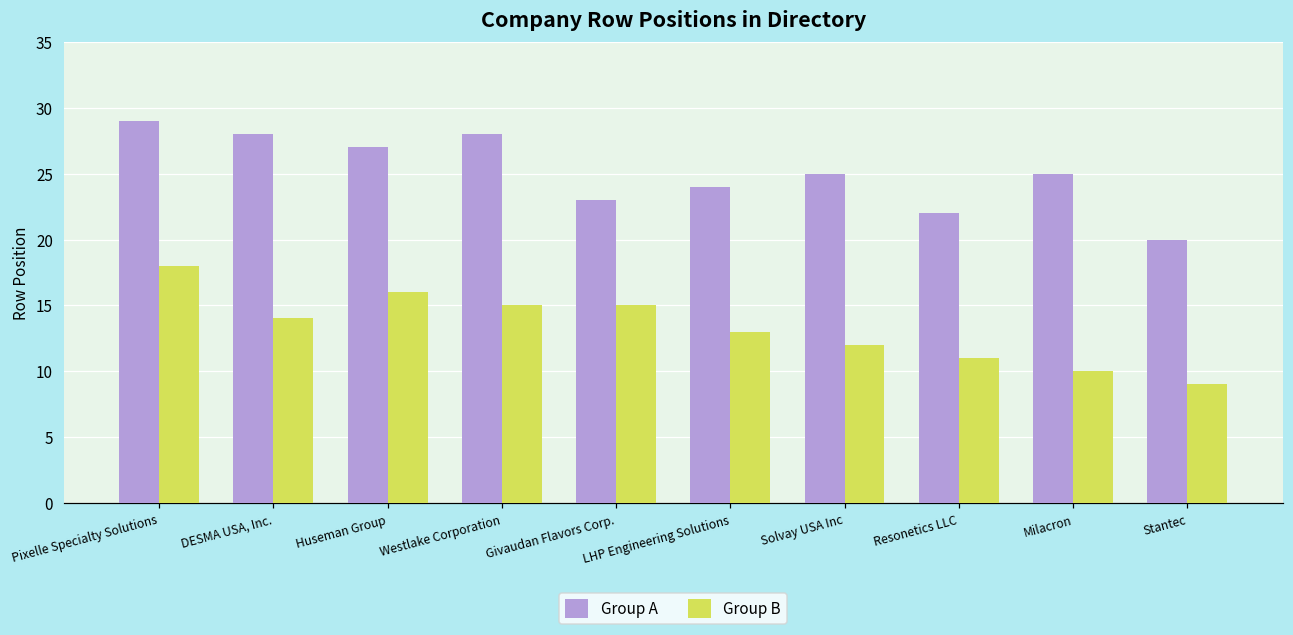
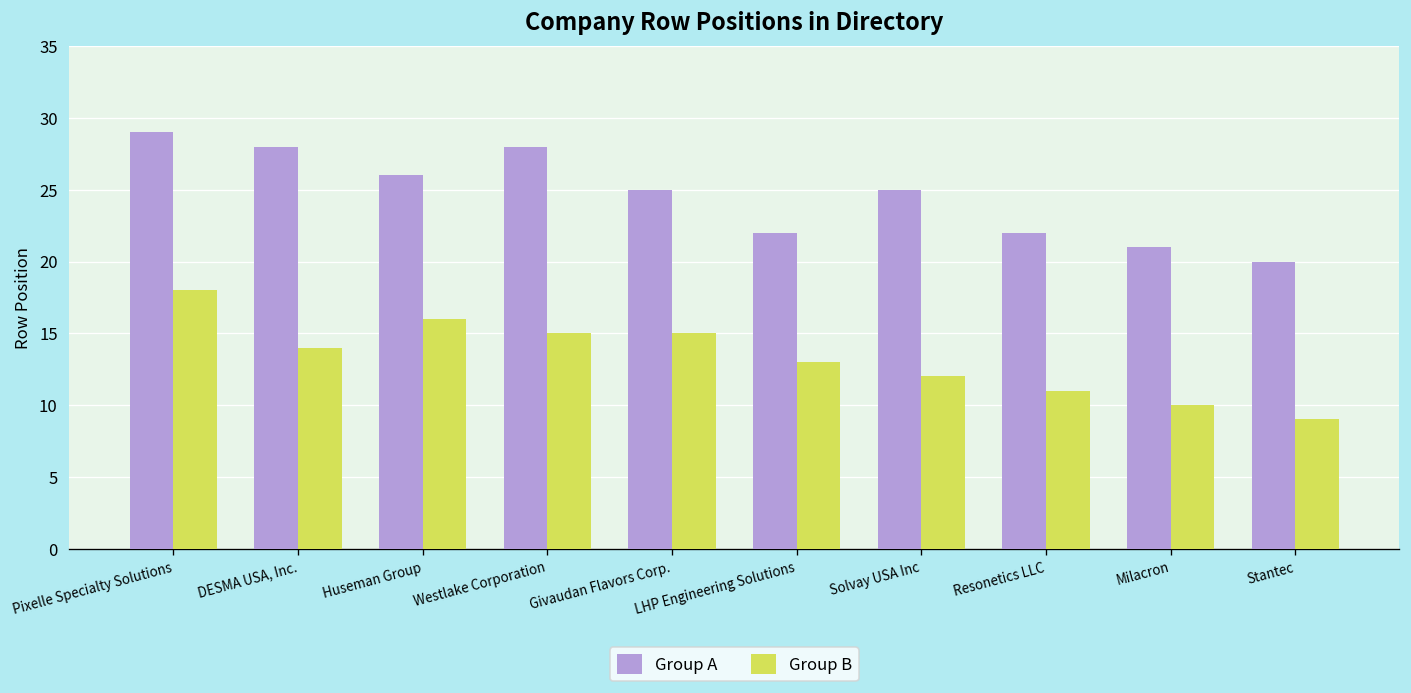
  {
    "Group A": {
      "Pixelle Specialty Solutions": 29,
      "DESMA USA, Inc.": 28,
-     "Huseman Group": 27,
+     "Huseman Group": 26,
      "Westlake Corporation": 28,
-     "Givaudan Flavors Corp.": 23,
-     "LHP Engineering Solutions": 24,
+     "Givaudan Flavors Corp.": 25,
+     "LHP Engineering Solutions": 22,
      "Solvay USA Inc": 25,
      "Resonetics LLC": 22,
-     "Milacron": 25,
+     "Milacron": 21,
      "Stantec": 20
    },
    "Group B": {
      "Pixelle Specialty Solutions": 18,
      "DESMA USA, Inc.": 14,
      "Huseman Group": 16,
      "Westlake Corporation": 15,
      "Givaudan Flavors Corp.": 15,
      "LHP Engineering Solutions": 13,
      "Solvay USA Inc": 12,
      "Resonetics LLC": 11,
      "Milacron": 10,
      "Stantec": 9
    }
  }
